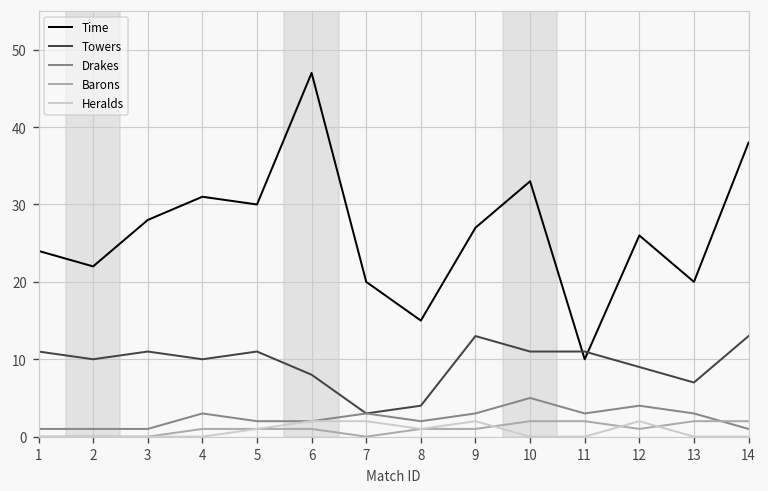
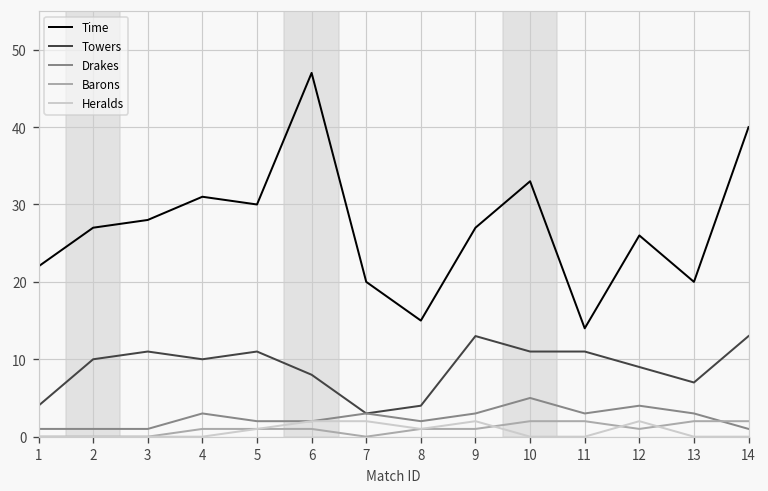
  {
    "Time": {
-     "1": 24,
-     "2": 22,
+     "1": 22,
+     "2": 27,
      "3": 28,
      "4": 31,
      "5": 30,
      "6": 47,
      "7": 20,
      "8": 15,
      "9": 27,
      "10": 33,
-     "11": 10,
+     "11": 14,
      "12": 26,
      "13": 20,
-     "14": 38
+     "14": 40
    },
    "Towers": {
-     "1": 11,
+     "1": 4,
      "2": 10,
      "3": 11,
      "4": 10,
      "5": 11,
      "6": 8,
      "8": 4,
      "9": 13,
      "10": 11,
      "11": 11,
      "12": 9,
      "13": 7,
      "14": 13
    }
  }
